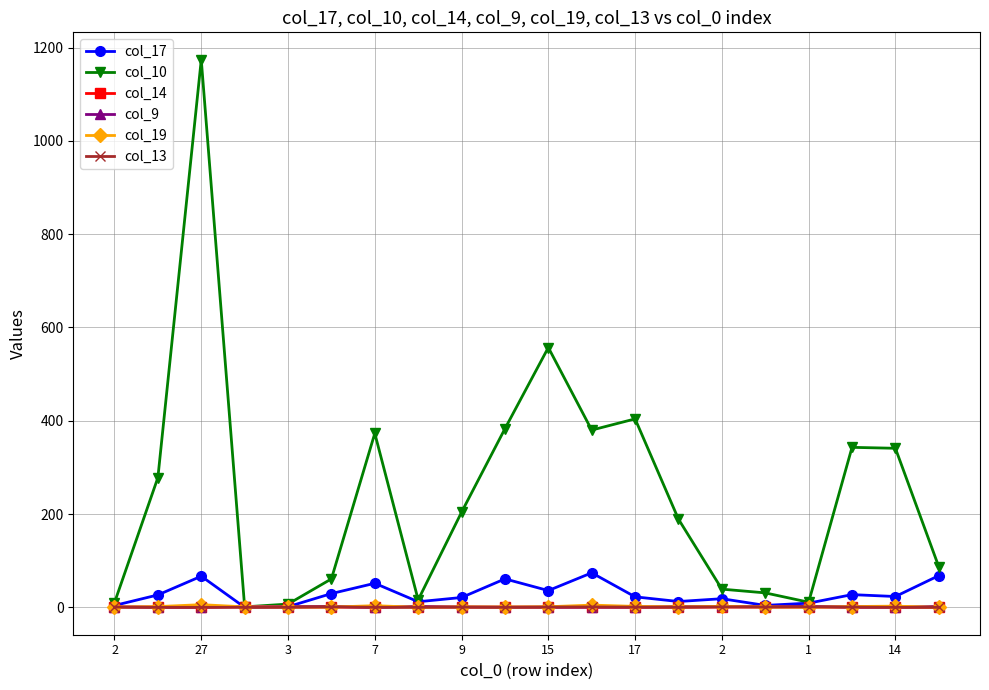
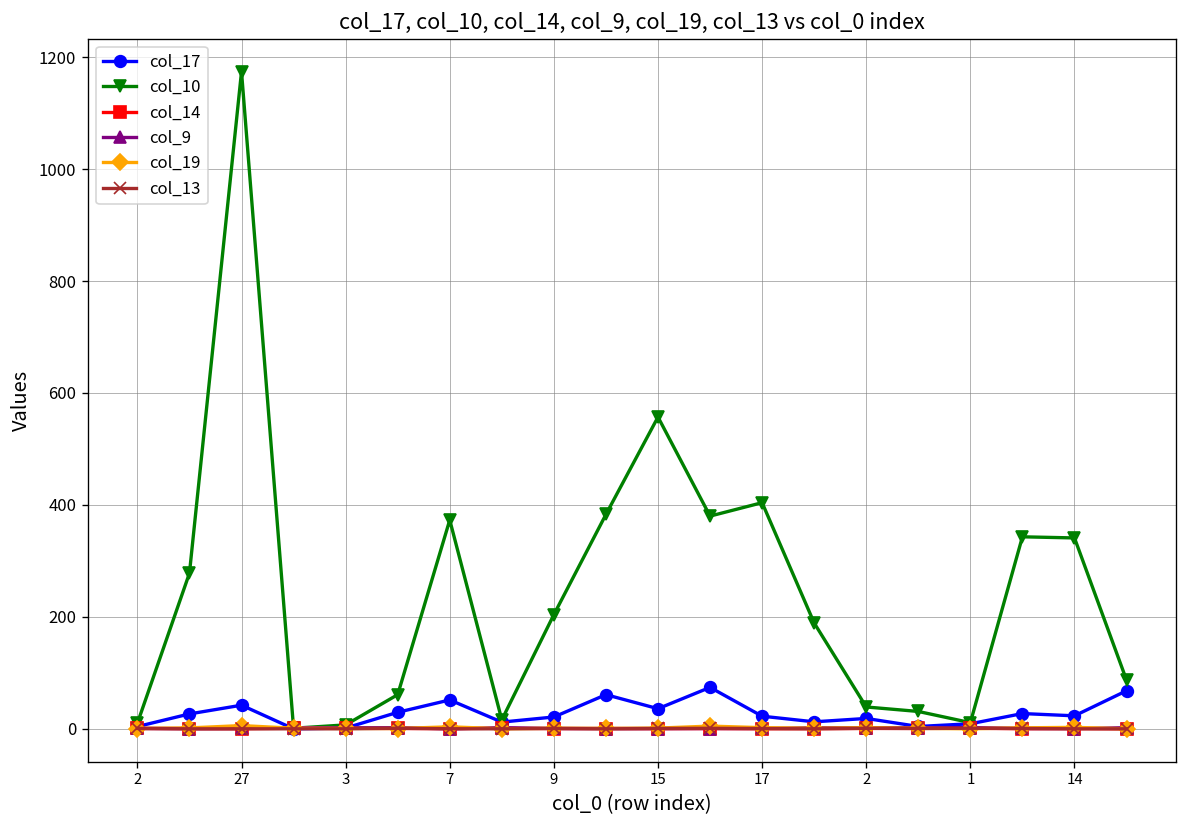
  {
    "col_17": {
-     "27": 70,
+     "27": 40,
      "14": 20
    },
    "col_10": {
      "27": 1170,
      "14": 340
    }
  }
